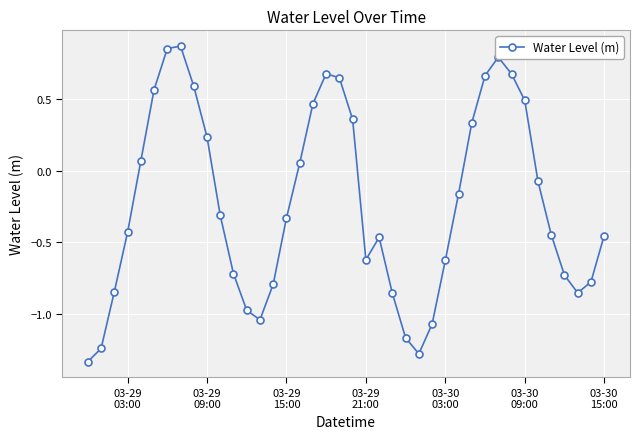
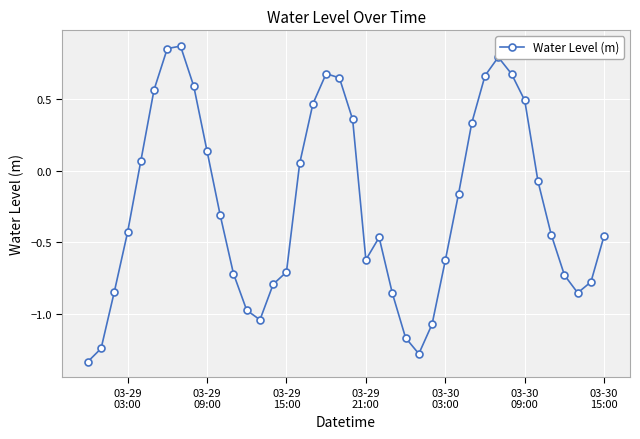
  {
    "03-29 03:00": -0.43,
-   "03-29 09:00": 0.23,
-   "03-29 15:00": -0.33,
+   "03-29 09:00": 0.14,
+   "03-29 15:00": -0.71,
    "03-29 21:00": -0.62,
    "03-30 03:00": -0.63,
    "03-30 09:00": 0.49,
    "03-30 15:00": -0.45
  }
